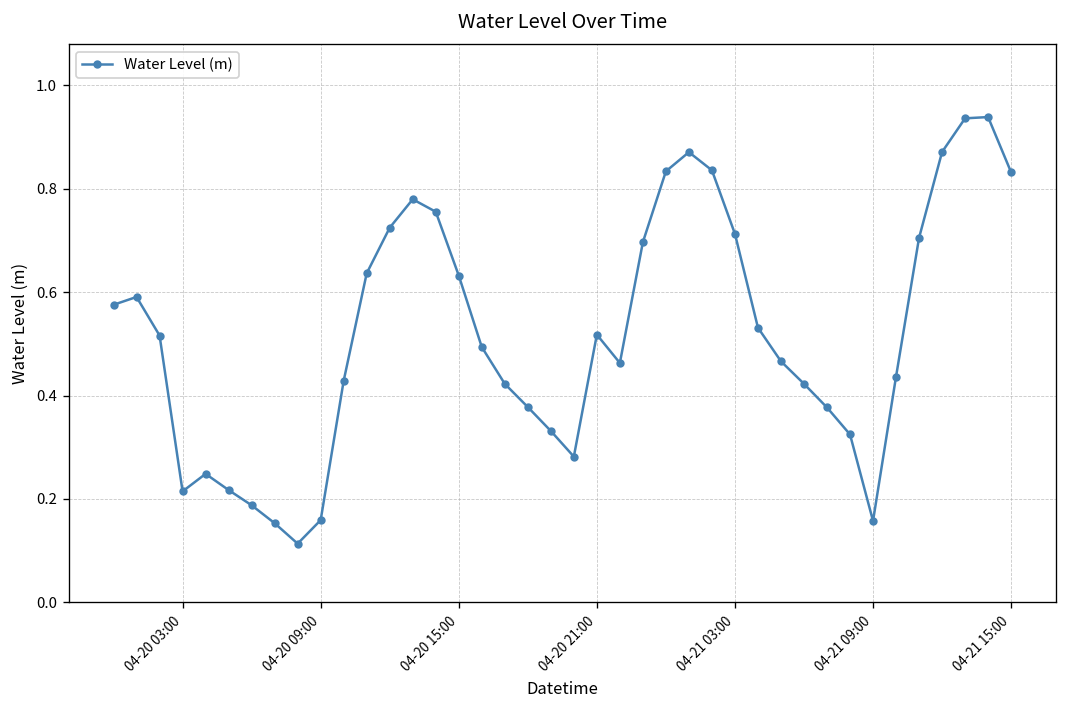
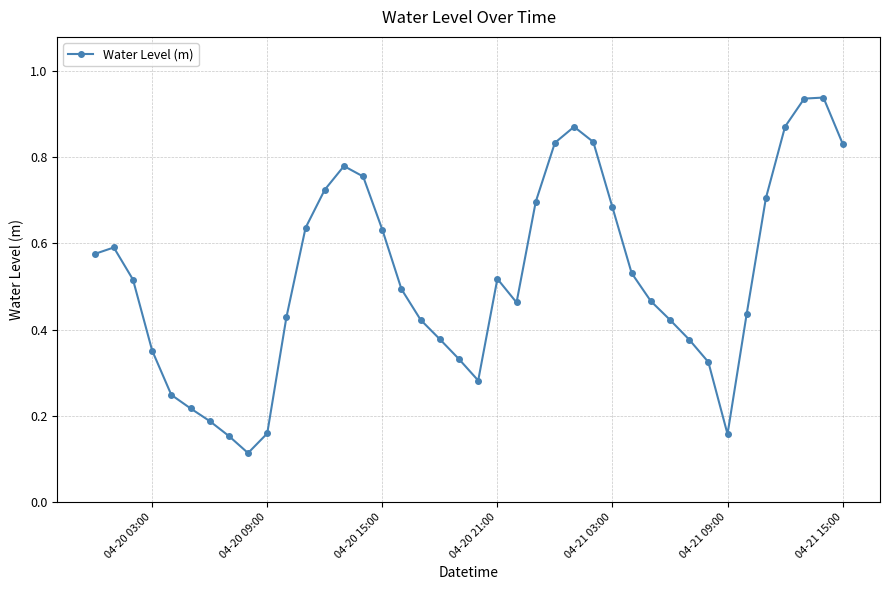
  {
-   "04-20 03:00": 0.21,
+   "04-20 03:00": 0.35,
    "04-20 09:00": 0.16,
    "04-20 15:00": 0.63,
    "04-20 21:00": 0.52,
-   "04-21 03:00": 0.71,
+   "04-21 03:00": 0.68,
    "04-21 09:00": 0.16,
    "04-21 15:00": 0.83
  }
